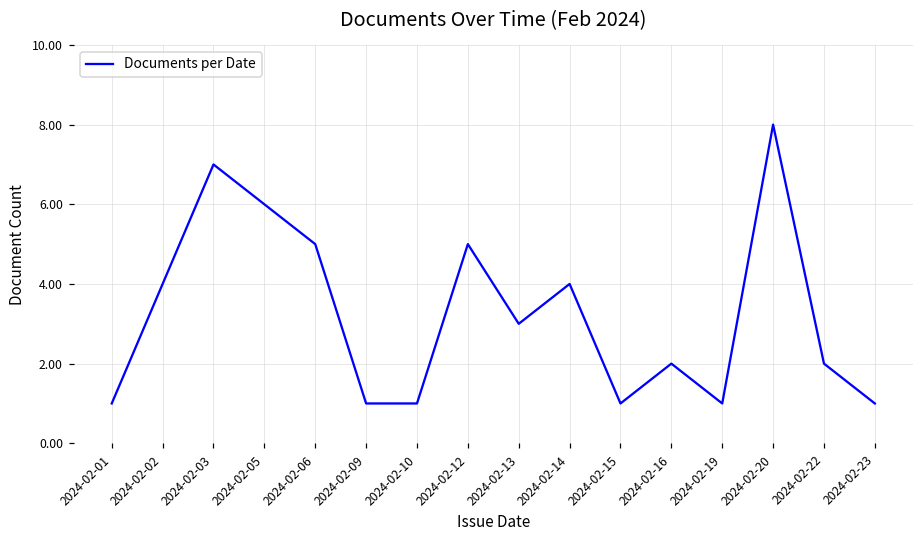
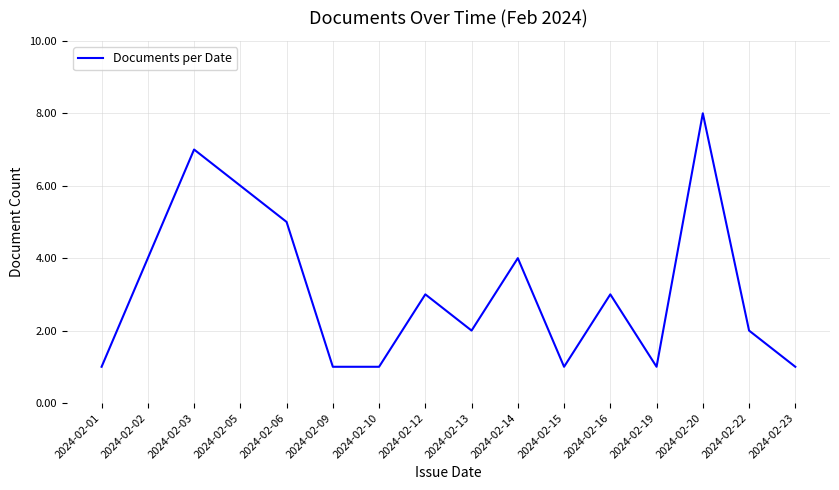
  {
    "2024-02-01": 1,
    "2024-02-02": 4,
    "2024-02-03": 7,
    "2024-02-05": 6,
    "2024-02-06": 5,
    "2024-02-09": 1,
    "2024-02-10": 1,
-   "2024-02-12": 5,
-   "2024-02-13": 3,
+   "2024-02-12": 3,
+   "2024-02-13": 2,
    "2024-02-14": 4,
    "2024-02-15": 1,
-   "2024-02-16": 2,
+   "2024-02-16": 3,
    "2024-02-19": 1,
    "2024-02-20": 8,
    "2024-02-22": 2,
    "2024-02-23": 1
  }
